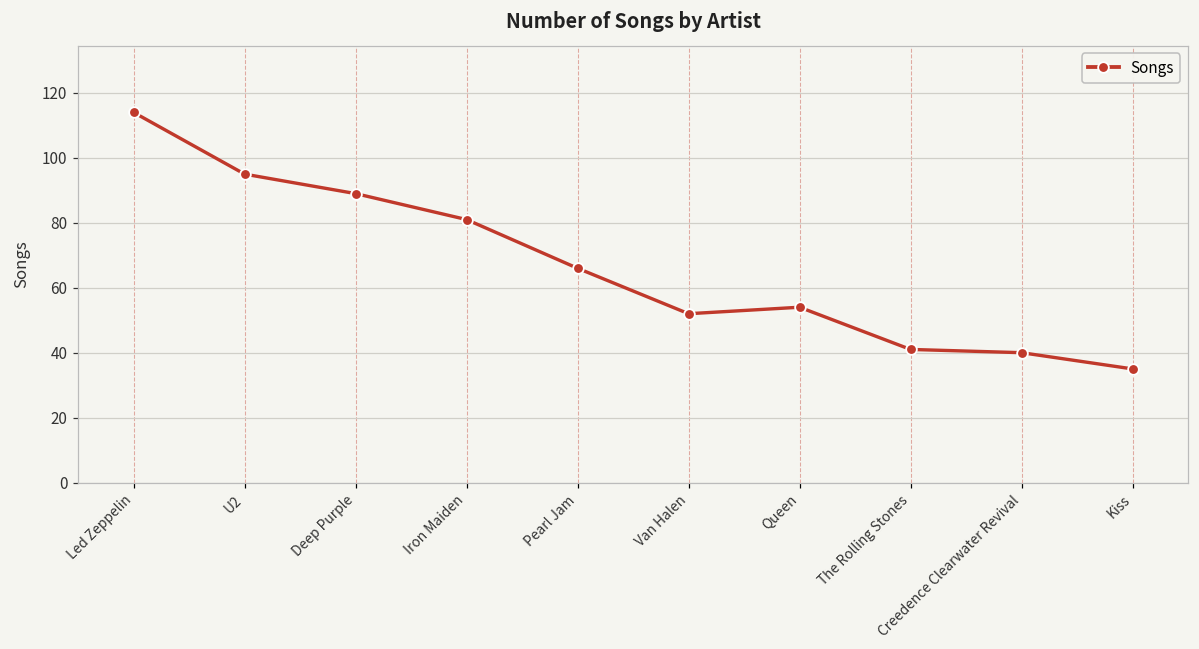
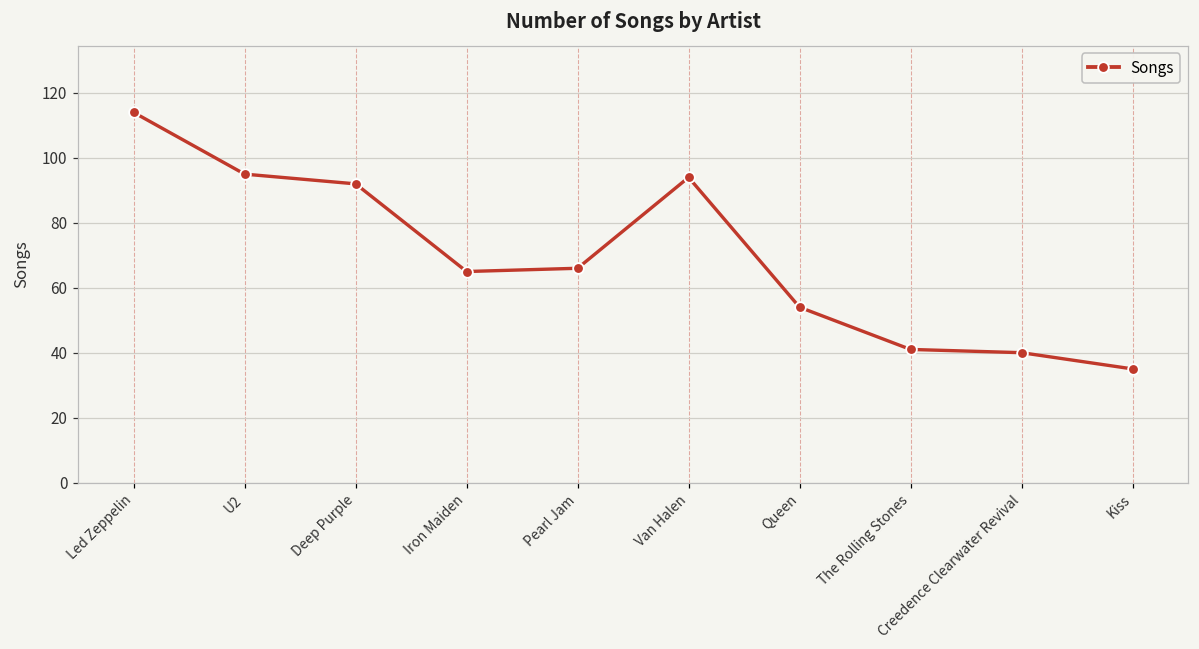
  {
    "Led Zeppelin": 114,
    "U2": 95,
-   "Deep Purple": 89,
-   "Iron Maiden": 81,
+   "Deep Purple": 92,
+   "Iron Maiden": 65,
    "Pearl Jam": 66,
-   "Van Halen": 52,
+   "Van Halen": 94,
    "Queen": 54,
    "The Rolling Stones": 41,
    "Creedence Clearwater Revival": 40,
    "Kiss": 35
  }
